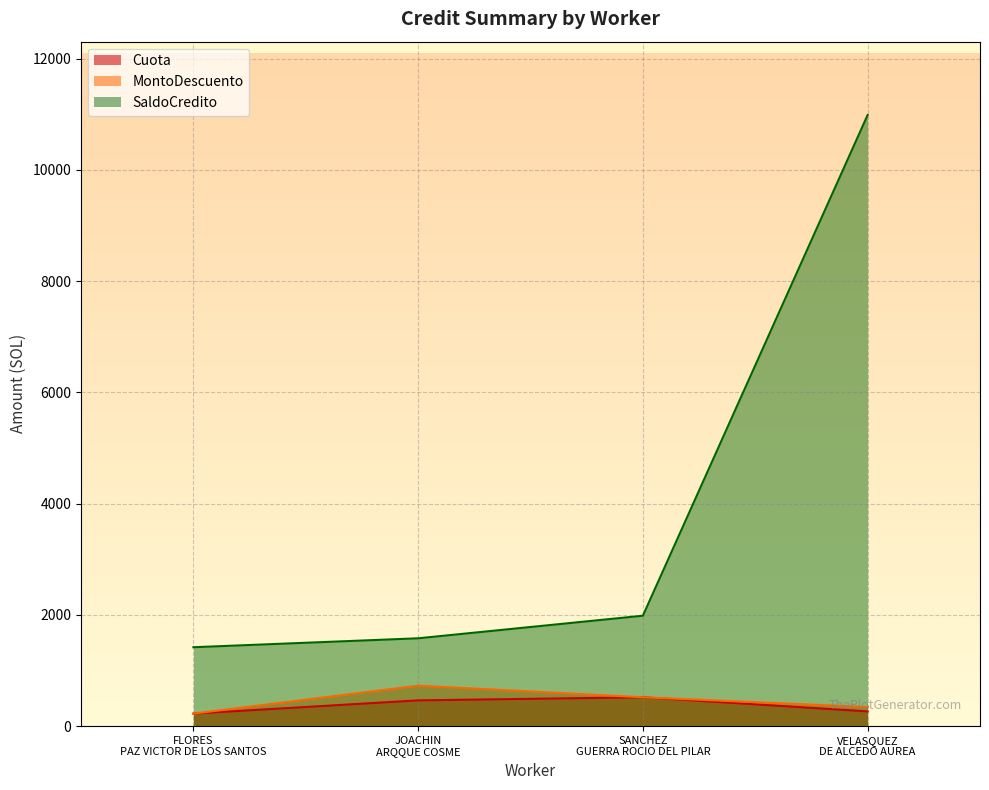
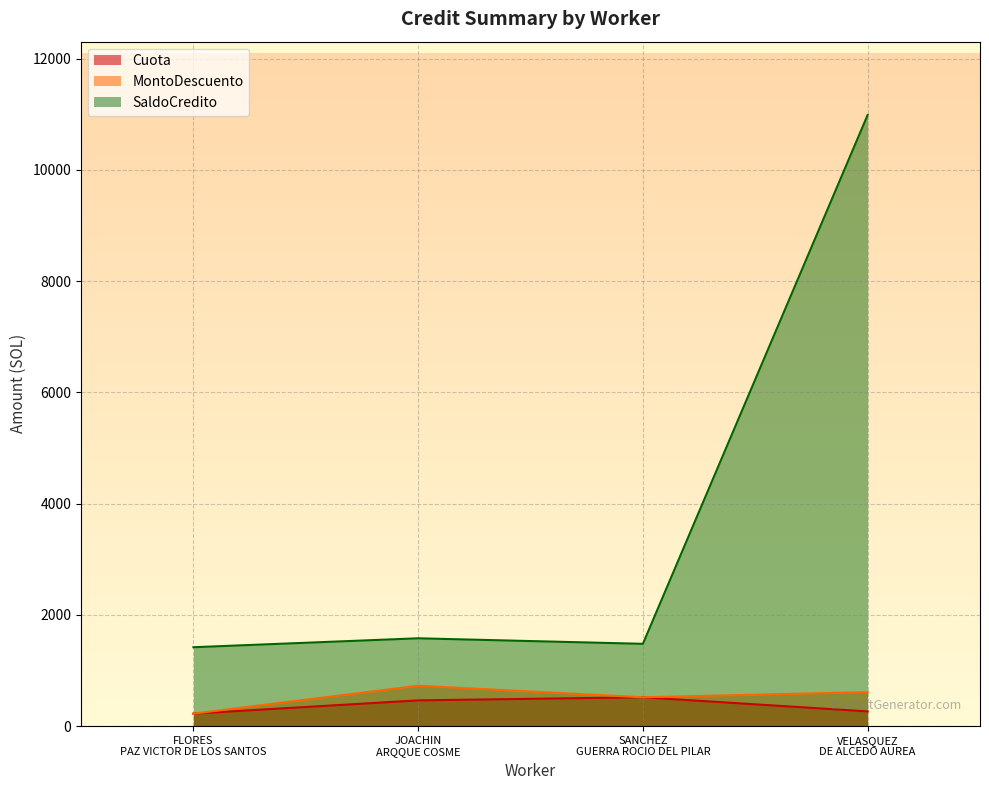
  {
    "Cuota": {
      "JOACHIN ARQQUE COSME": 500,
      "VELASQUEZ DE ALCEDO AUREA": 300
    },
    "MontoDescuento": {
      "JOACHIN ARQQUE COSME": 700,
-     "VELASQUEZ DE ALCEDO AUREA": 300
+     "VELASQUEZ DE ALCEDO AUREA": 600
    },
    "SaldoCredito": {
      "FLORES PAZ VICTOR DE LOS SANTOS": 1400,
      "JOACHIN ARQQUE COSME": 1600,
-     "SANCHEZ GUERRA ROCIO DEL PILAR": 2000,
+     "SANCHEZ GUERRA ROCIO DEL PILAR": 1500,
      "VELASQUEZ DE ALCEDO AUREA": 11000
    }
  }
